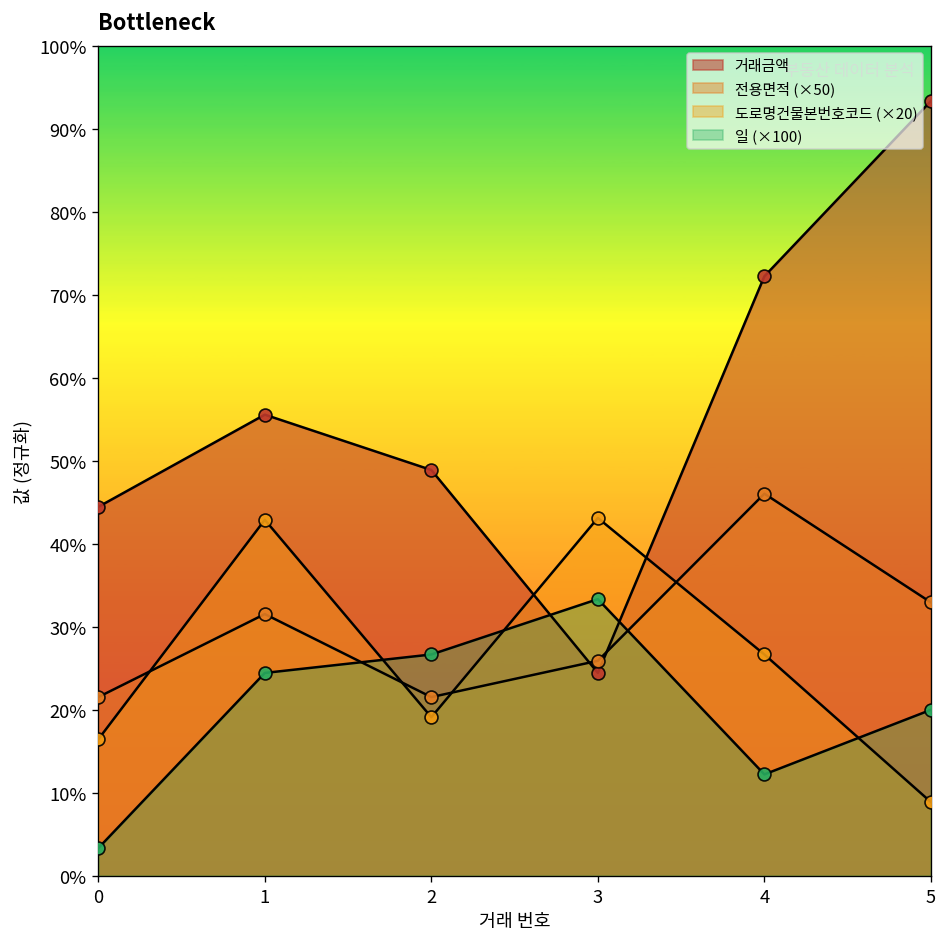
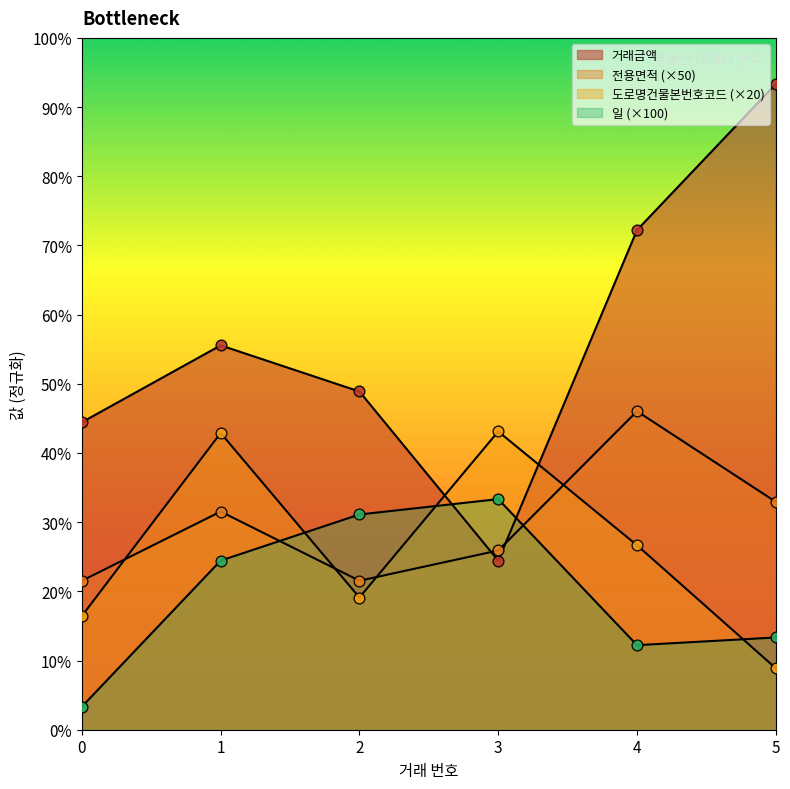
  {
    "일 (×100)": {
      "0": "3%",
      "1": "24%",
-     "2": "27%",
+     "2": "31%",
      "3": "33%",
      "4": "12%",
-     "5": "20%"
+     "5": "13%"
    }
  }
